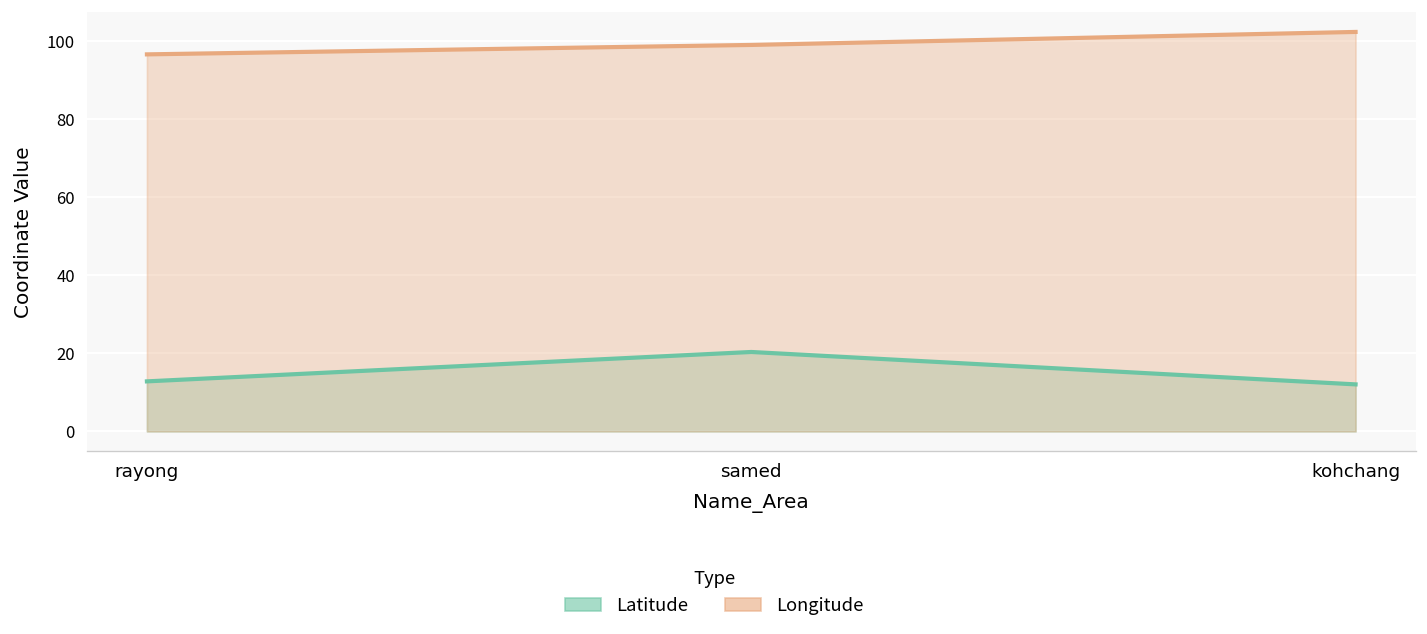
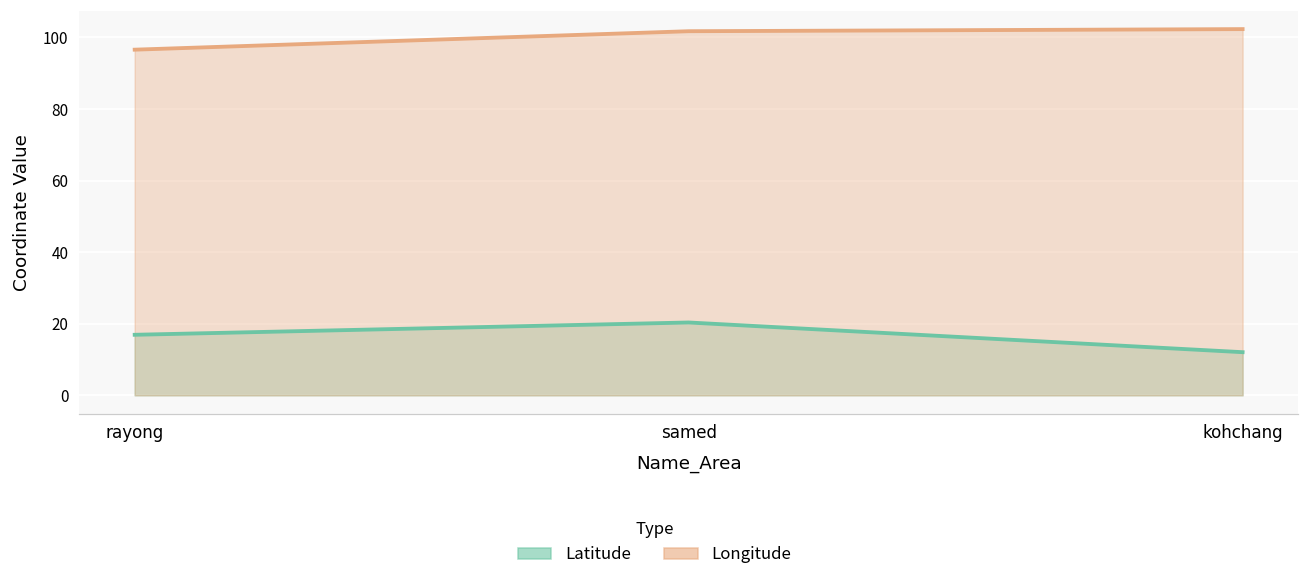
  {
    "Latitude": {
-     "rayong": 13,
+     "rayong": 17,
      "samed": 20,
      "kohchang": 12
    },
    "Longitude": {
      "rayong": 97,
-     "samed": 99,
+     "samed": 102,
      "kohchang": 102
    }
  }
